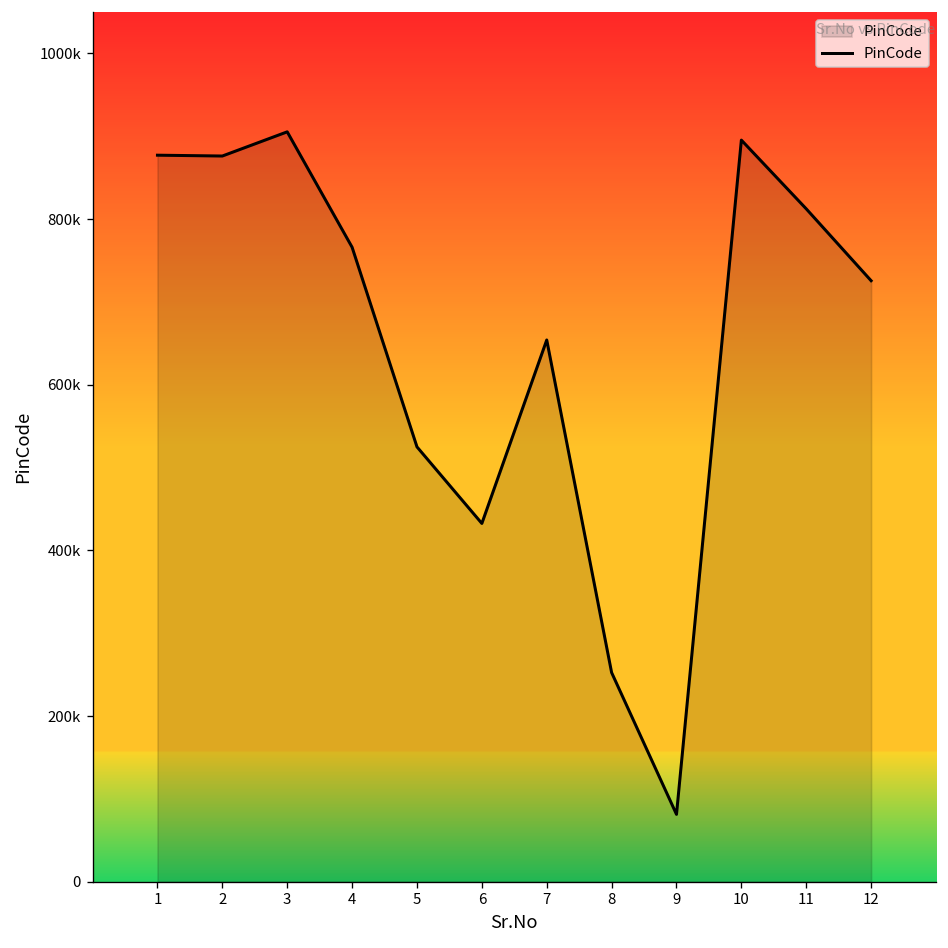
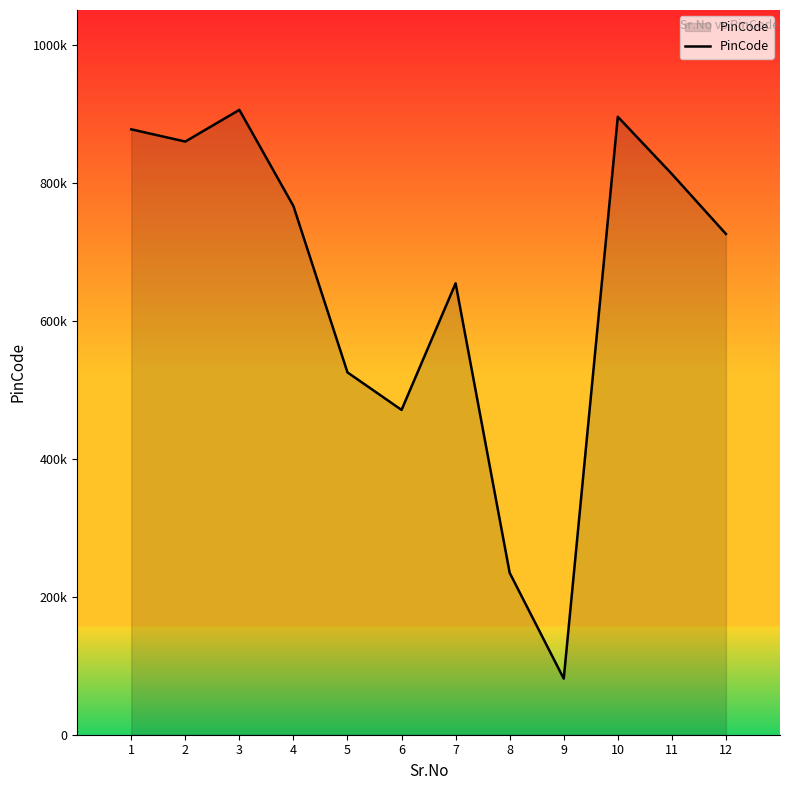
  {
    "1": 880000,
-   "2": 880000,
+   "2": 860000,
    "3": 910000,
    "4": 770000,
    "5": 520000,
-   "6": 430000,
+   "6": 470000,
    "7": 650000,
-   "8": 250000,
+   "8": 230000,
    "9": 80000,
    "10": 900000,
    "11": 810000,
    "12": 730000
  }
